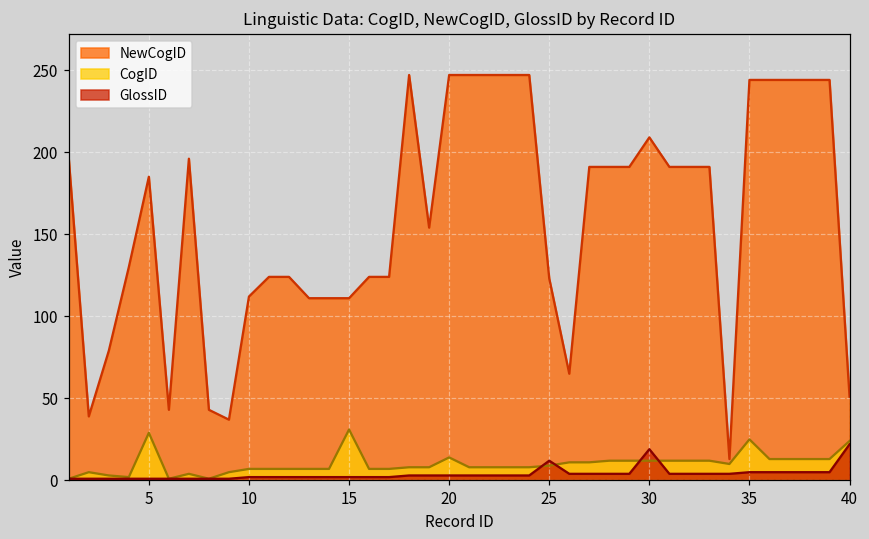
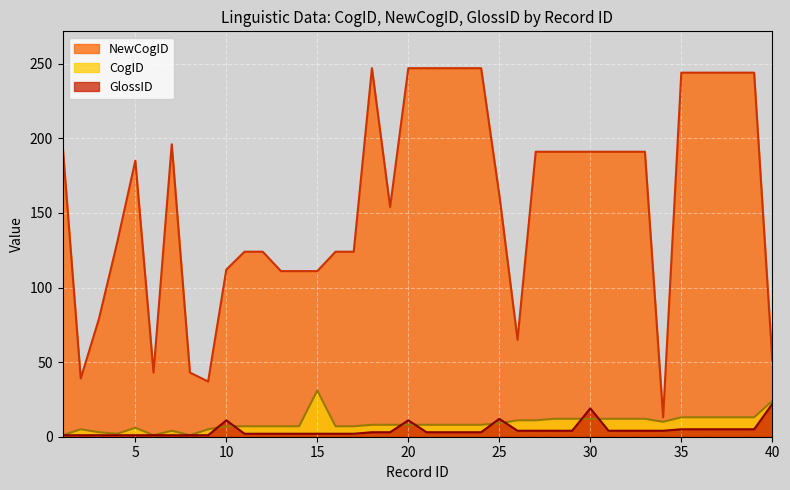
  {
    "NewCogID": {
      "5": 185,
      "10": 112,
      "15": 111,
      "20": 247,
-     "25": 123,
-     "30": 209,
+     "25": 162,
+     "30": 191,
      "35": 244,
      "40": 51
    },
    "CogID": {
-     "5": 29,
+     "5": 6,
      "10": 7,
      "15": 31,
-     "20": 14,
+     "20": 8,
      "25": 9,
      "30": 12,
-     "35": 25,
+     "35": 13,
      "40": 24
    },
    "GlossID": {
      "5": 1,
-     "10": 2,
+     "10": 11,
      "15": 2,
-     "20": 3,
+     "20": 11,
      "25": 12,
      "30": 19,
      "35": 5,
      "40": 22
    }
  }
